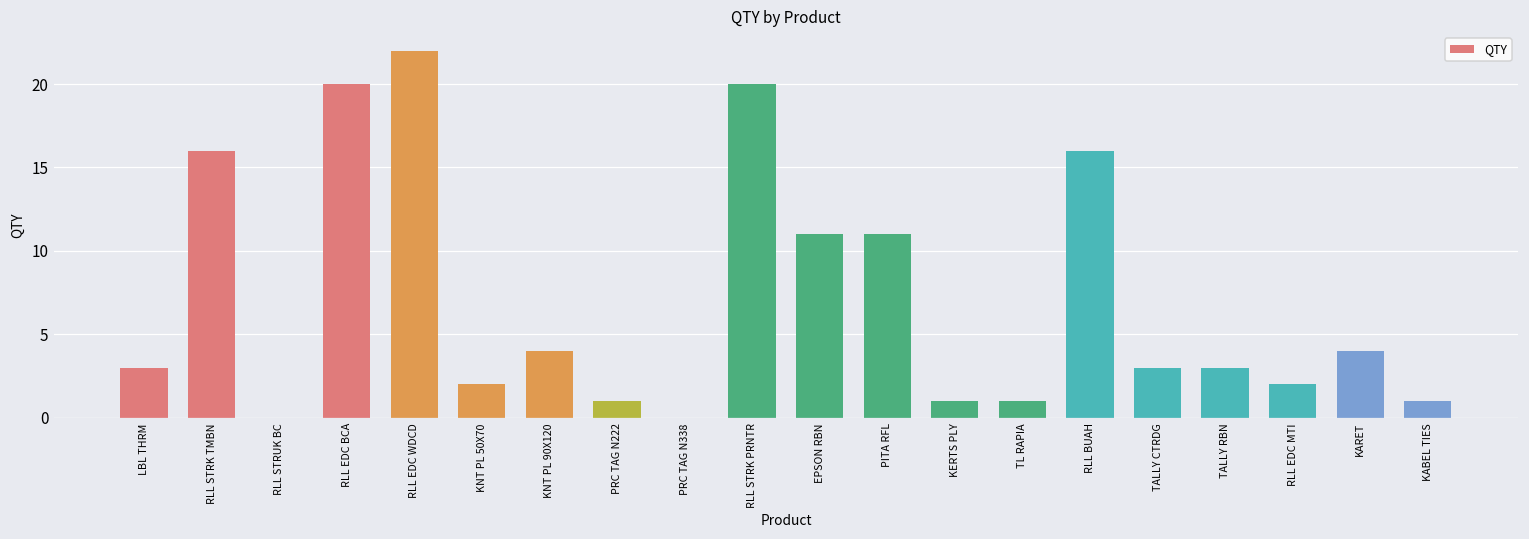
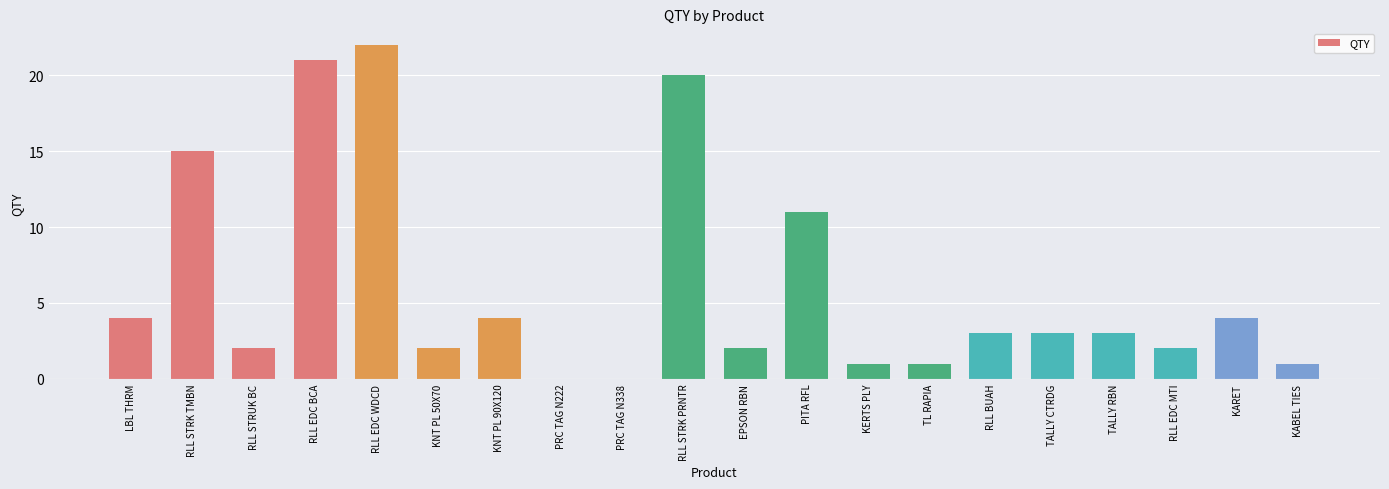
  {
-   "LBL THRM": 3,
-   "RLL STRK TMBN": 16,
-   "RLL STRUK BC": 0,
-   "RLL EDC BCA": 20,
+   "LBL THRM": 4,
+   "RLL STRK TMBN": 15,
+   "RLL STRUK BC": 2,
+   "RLL EDC BCA": 21,
    "RLL EDC WDCD": 22,
    "KNT PL 50X70": 2,
    "KNT PL 90X120": 4,
-   "PRC TAG N222": 1,
+   "PRC TAG N222": 0,
    "PRC TAG N338": 0,
    "RLL STRK PRNTR": 20,
-   "EPSON RBN": 11,
+   "EPSON RBN": 2,
    "PITA RFL": 11,
    "KERTS PLY": 1,
    "TL RAPIA": 1,
-   "RLL BUAH": 16,
+   "RLL BUAH": 3,
    "TALLY CTRDG": 3,
    "TALLY RBN": 3,
    "RLL EDC MTI": 2,
    "KARET": 4,
    "KABEL TIES": 1
  }
